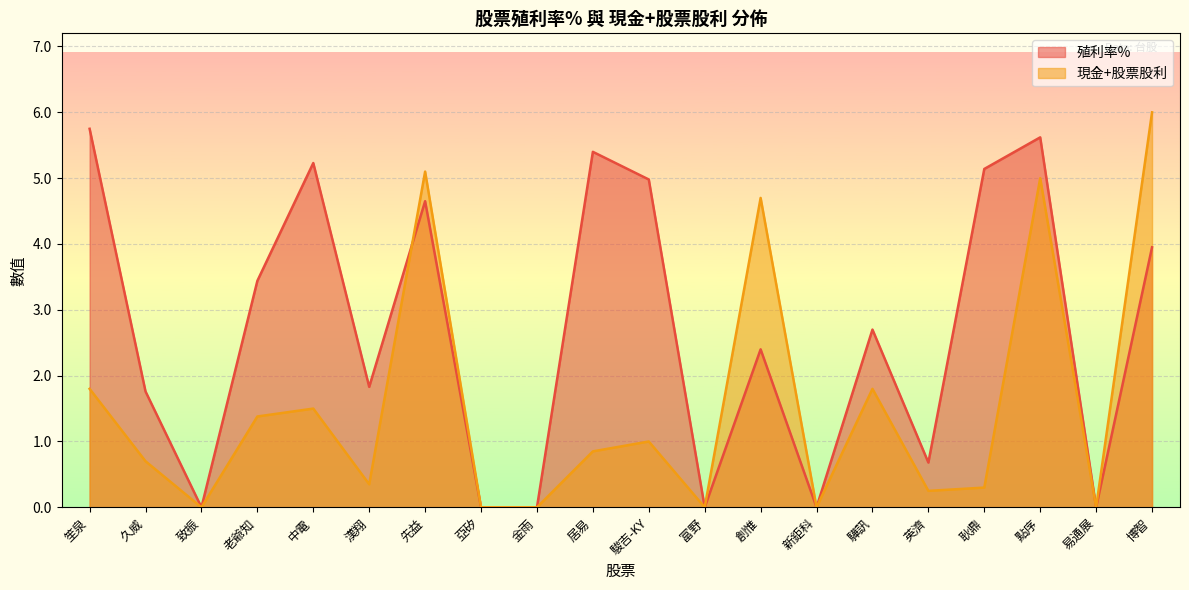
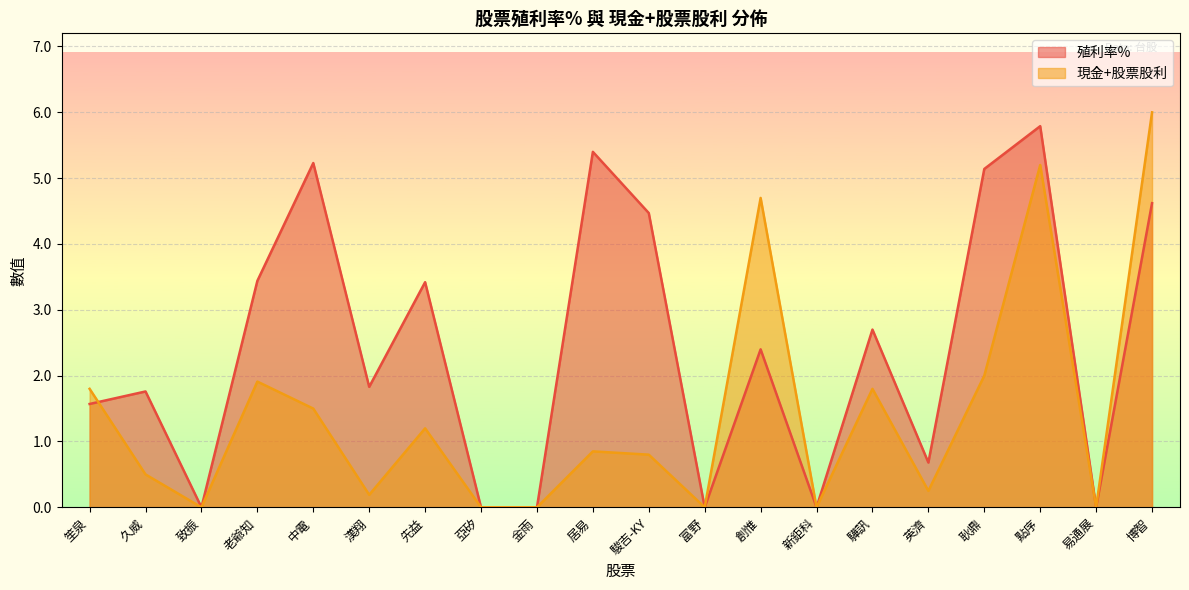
  {
    "殖利率%": {
-     "笙泉": 5.8,
+     "笙泉": 1.6,
      "久威": 1.8,
      "老爺知": 3.4,
      "中電": 5.2,
      "漢翔": 1.8,
-     "先益": 4.7,
+     "先益": 3.4,
      "居易": 5.4,
-     "駿吉-KY": 5.0,
+     "駿吉-KY": 4.5,
      "創惟": 2.4,
      "驊訊": 2.7,
      "英濟": 0.7,
      "耿鼎": 5.1,
-     "點序": 5.6,
-     "博智": 4.0
+     "點序": 5.8,
+     "博智": 4.6
    },
    "現金+股票股利": {
      "笙泉": 1.8,
-     "久威": 0.7,
-     "老爺知": 1.4,
+     "久威": 0.5,
+     "老爺知": 1.9,
      "中電": 1.5,
-     "漢翔": 0.4,
-     "先益": 5.1,
+     "漢翔": 0.2,
+     "先益": 1.2,
      "居易": 0.9,
-     "駿吉-KY": 1.0,
+     "駿吉-KY": 0.8,
      "創惟": 4.7,
      "驊訊": 1.8,
      "英濟": 0.3,
-     "耿鼎": 0.3,
-     "點序": 5.0,
+     "耿鼎": 2.0,
+     "點序": 5.2,
      "博智": 6.0
    }
  }
